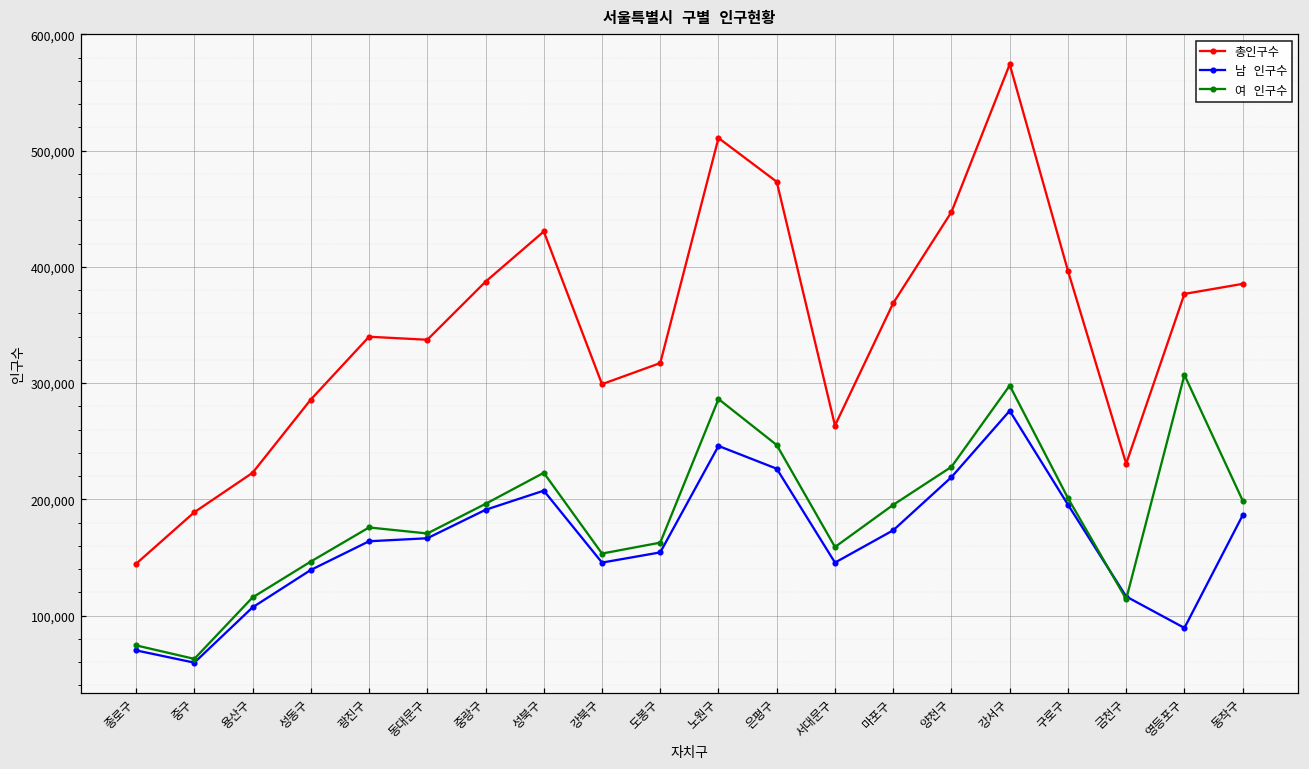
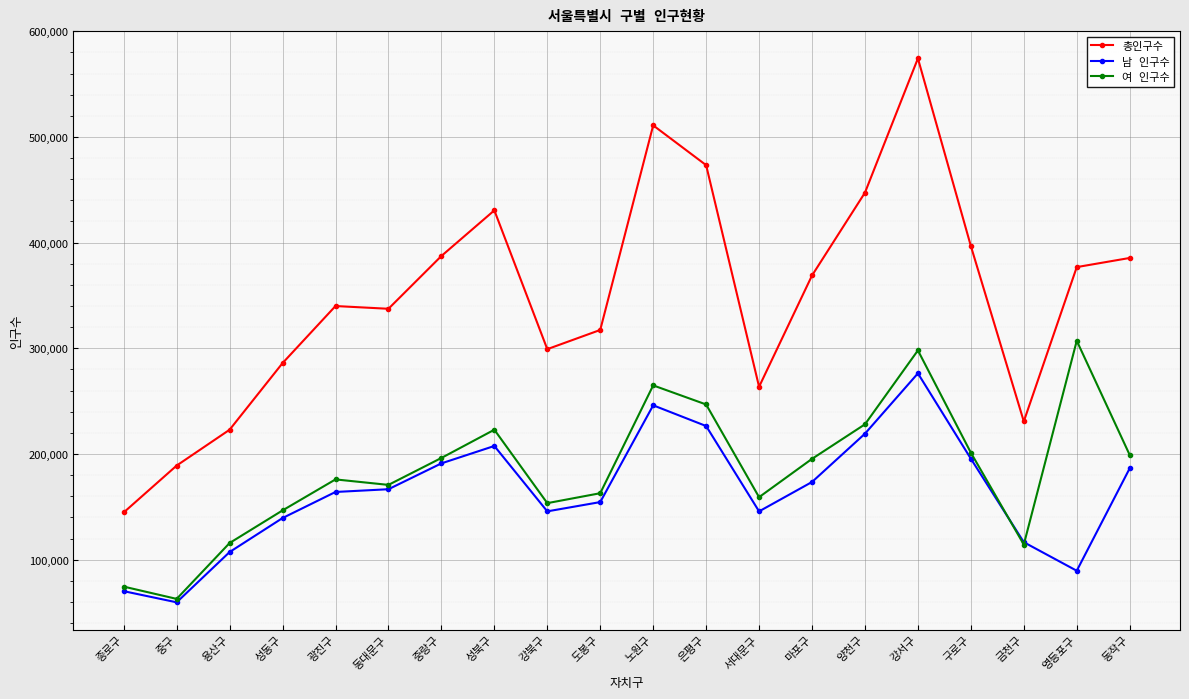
  {
    "총인구수": {
      "종로구": "145,000",
      "중구": "189,000",
      "용산구": "223,000",
      "성동구": "286,000",
      "광진구": "340,000",
      "동대문구": "337,000",
      "중랑구": "387,000",
      "성북구": "431,000",
      "강북구": "299,000",
      "도봉구": "317,000",
      "노원구": "511,000",
      "은평구": "473,000",
      "서대문구": "264,000",
      "마포구": "369,000",
      "양천구": "447,000",
      "강서구": "574,000",
      "구로구": "397,000",
      "금천구": "231,000",
      "영등포구": "377,000",
      "동작구": "385,000"
    },
    "남 인구수": {
      "종로구": "70,000",
      "중구": "60,000",
      "용산구": "107,000",
      "성동구": "139,000",
      "광진구": "164,000",
      "동대문구": "167,000",
      "중랑구": "191,000",
      "성북구": "208,000",
      "강북구": "146,000",
      "도봉구": "154,000",
      "노원구": "246,000",
      "은평구": "226,000",
      "서대문구": "146,000",
      "마포구": "174,000",
      "양천구": "219,000",
      "강서구": "276,000",
      "구로구": "196,000",
      "영등포구": "90,000",
      "동작구": "186,000"
    },
    "여 인구수": {
      "종로구": "75,000",
      "중구": "63,000",
      "용산구": "116,000",
      "성동구": "147,000",
      "광진구": "176,000",
      "동대문구": "171,000",
      "중랑구": "196,000",
      "성북구": "223,000",
      "강북구": "153,000",
      "도봉구": "163,000",
-     "노원구": "286,000",
+     "노원구": "265,000",
      "은평구": "247,000",
      "서대문구": "159,000",
      "마포구": "195,000",
      "양천구": "228,000",
      "강서구": "298,000",
      "구로구": "201,000",
      "영등포구": "307,000",
      "동작구": "199,000"
    }
  }
